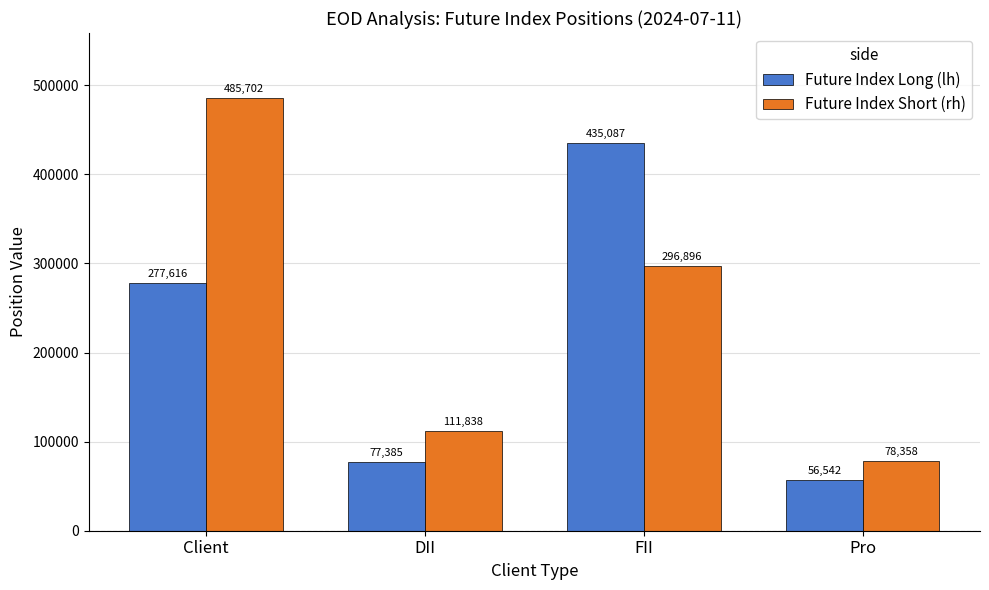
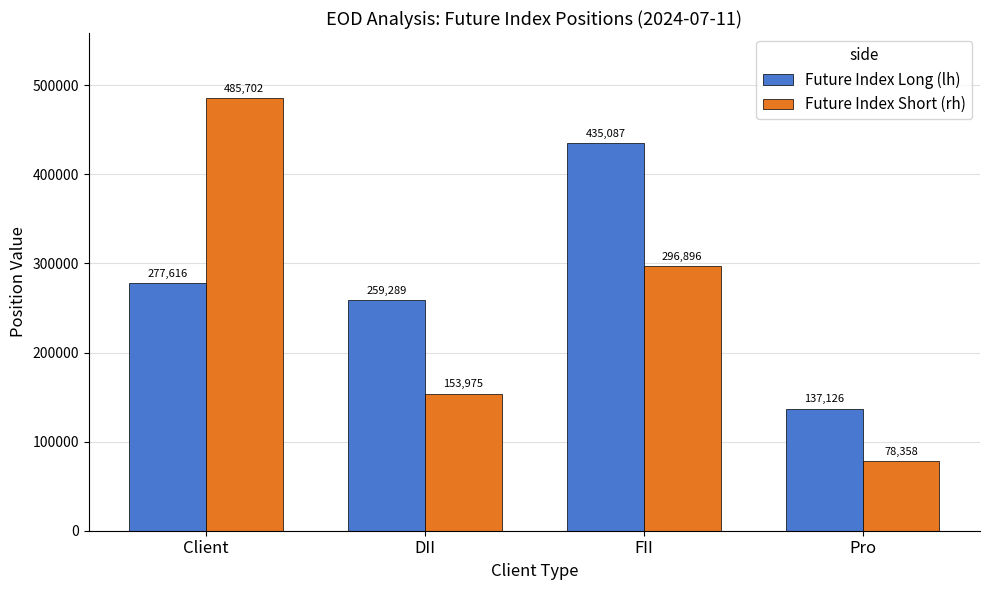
  {
    "Future Index Long (lh)": {
      "Client": "277,616",
-     "DII": "77,385",
+     "DII": "259,289",
      "FII": "435,087",
-     "Pro": "56,542"
+     "Pro": "137,126"
    },
    "Future Index Short (rh)": {
      "Client": "485,702",
-     "DII": "111,838",
+     "DII": "153,975",
      "FII": "296,896",
      "Pro": "78,358"
    }
  }
